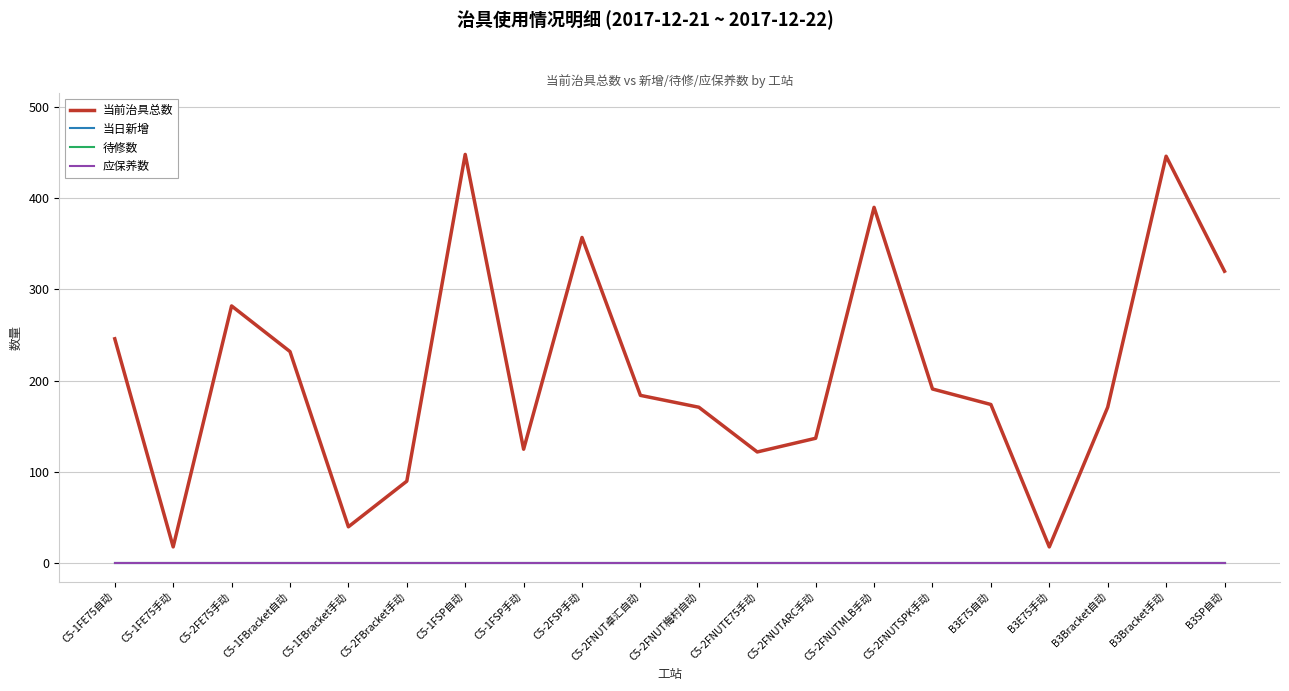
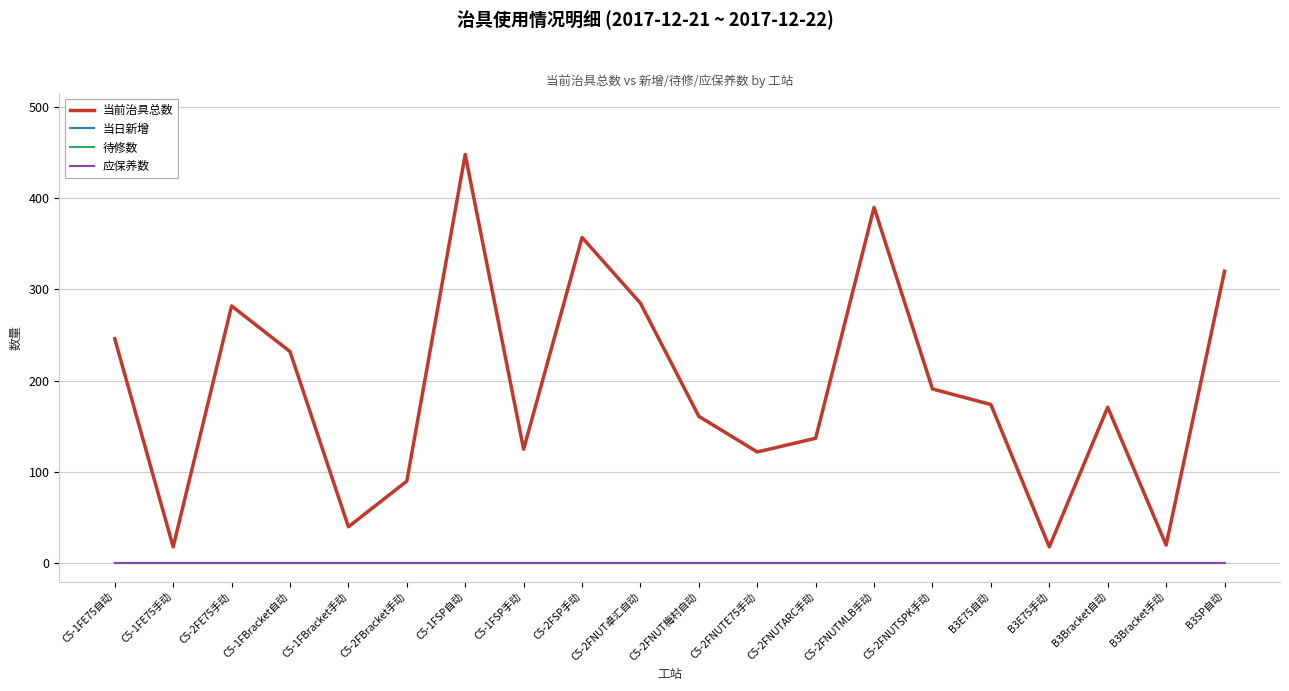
  {
    "当前治具总数": {
      "C5-1FE75自动": 250,
      "C5-1FE75手动": 20,
      "C5-2FE75手动": 280,
      "C5-1FBracket自动": 230,
      "C5-1FBracket手动": 40,
      "C5-2FBracket手动": 90,
      "C5-1FSP自动": 450,
      "C5-1FSP手动": 130,
      "C5-2FSP手动": 360,
-     "C5-2FNUT卓汇自动": 180,
-     "C5-2FNUT梅村自动": 170,
+     "C5-2FNUT卓汇自动": 290,
+     "C5-2FNUT梅村自动": 160,
      "C5-2FNUTE75手动": 120,
      "C5-2FNUTARC手动": 140,
      "C5-2FNUTMLB手动": 390,
      "C5-2FNUTSPK手动": 190,
      "B3E75自动": 170,
      "B3E75手动": 20,
      "B3Bracket自动": 170,
-     "B3Bracket手动": 450,
+     "B3Bracket手动": 20,
      "B3SP自动": 320
    },
    "应保养数": {
      "C5-1FE75自动": 0,
      "C5-1FE75手动": 0,
      "C5-2FE75手动": 0,
      "C5-1FBracket自动": 0,
      "C5-1FBracket手动": 0,
      "C5-2FBracket手动": 0,
      "C5-1FSP自动": 0,
      "C5-1FSP手动": 0,
      "C5-2FSP手动": 0,
      "C5-2FNUT卓汇自动": 0,
      "C5-2FNUT梅村自动": 0,
      "C5-2FNUTE75手动": 0,
      "C5-2FNUTARC手动": 0,
      "C5-2FNUTMLB手动": 0,
      "C5-2FNUTSPK手动": 0,
      "B3E75自动": 0,
      "B3E75手动": 0,
      "B3Bracket自动": 0,
      "B3Bracket手动": 0,
      "B3SP自动": 0
    }
  }
